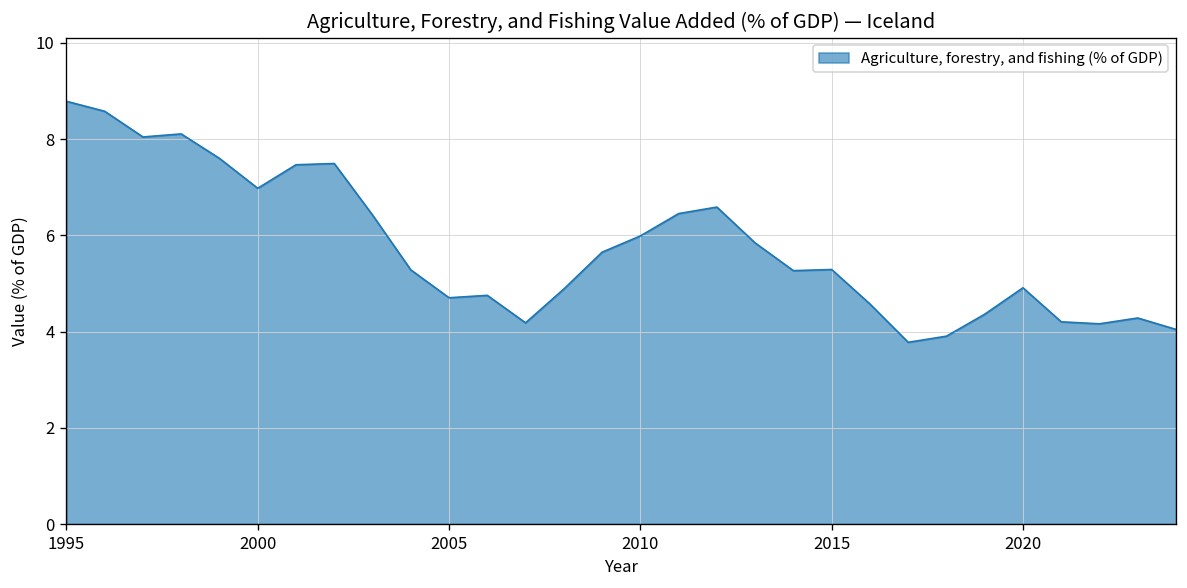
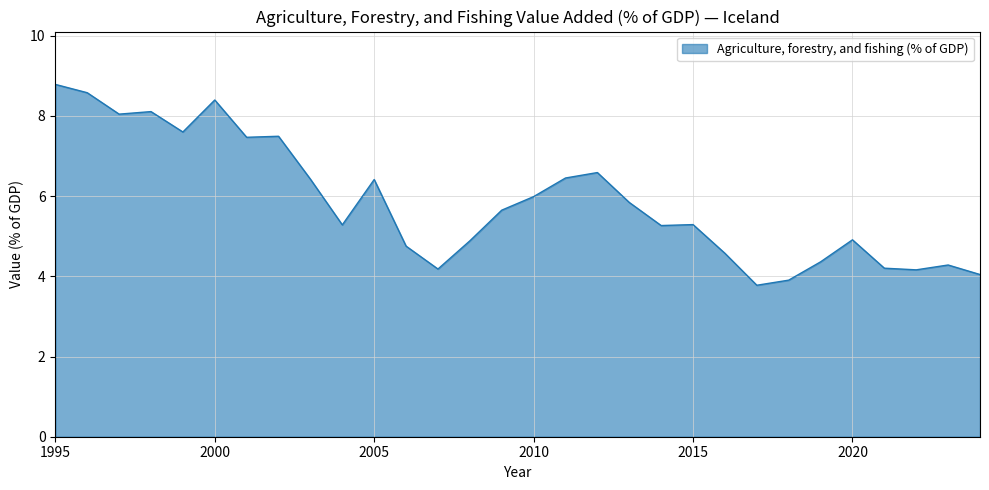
  {
    "1995": 8.8,
-   "2000": 7.0,
-   "2005": 4.7,
+   "2000": 8.4,
+   "2005": 6.4,
    "2010": 6.0,
    "2015": 5.3,
    "2020": 4.9
  }
